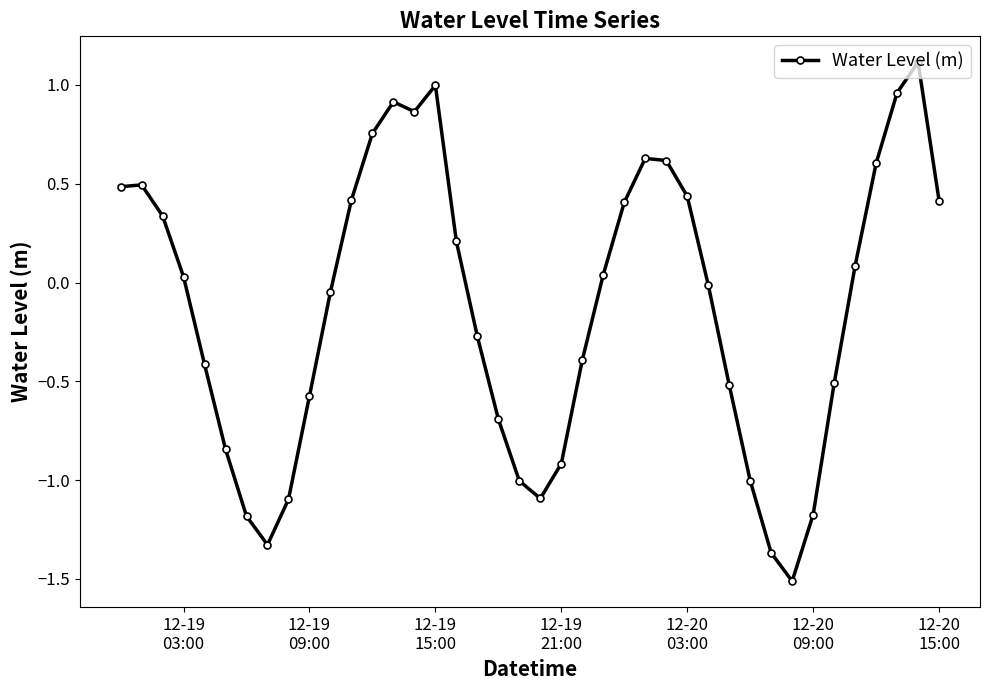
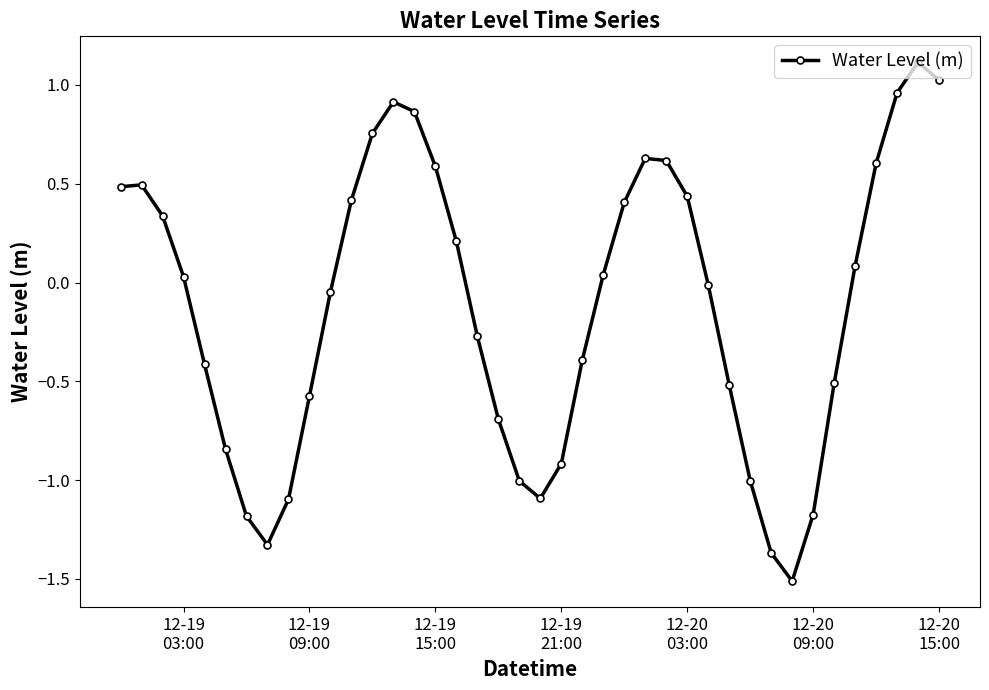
  {
    "12-19 03:00": 0.03,
    "12-19 09:00": -0.57,
-   "12-19 15:00": 1.00,
+   "12-19 15:00": 0.59,
    "12-19 21:00": -0.92,
    "12-20 03:00": 0.44,
    "12-20 09:00": -1.17,
-   "12-20 15:00": 0.41
+   "12-20 15:00": 1.02
  }
